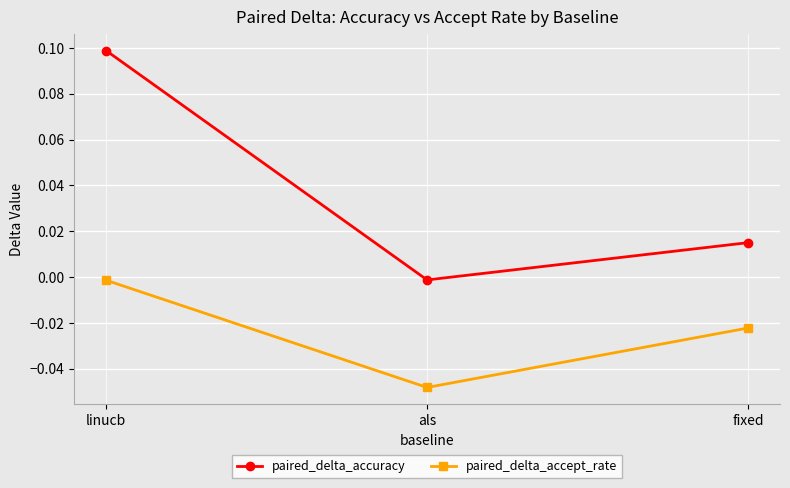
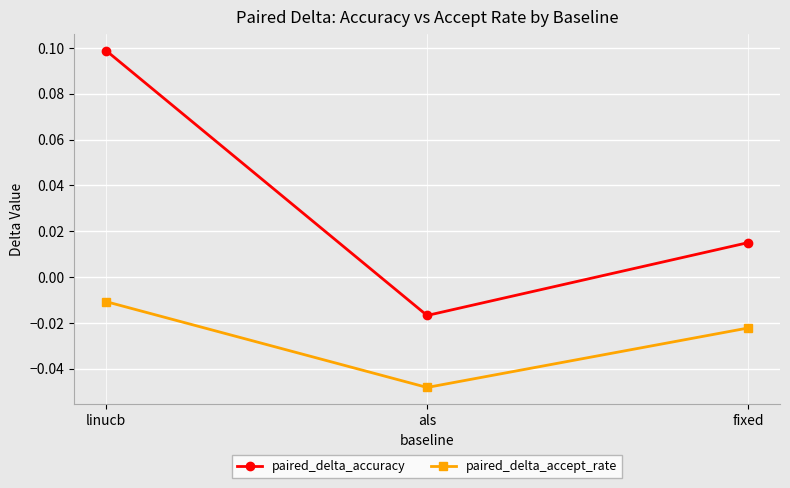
  {
    "paired_delta_accuracy": {
      "linucb": 0.099,
-     "als": -0.001,
+     "als": -0.017,
      "fixed": 0.015
    },
    "paired_delta_accept_rate": {
-     "linucb": -0.001,
+     "linucb": -0.011,
      "als": -0.048,
      "fixed": -0.022
    }
  }
